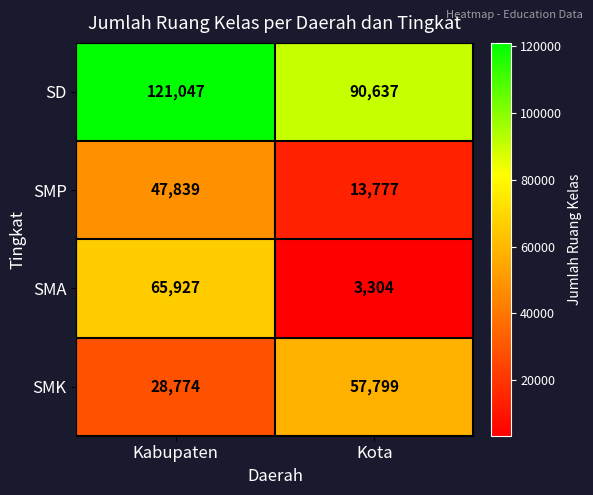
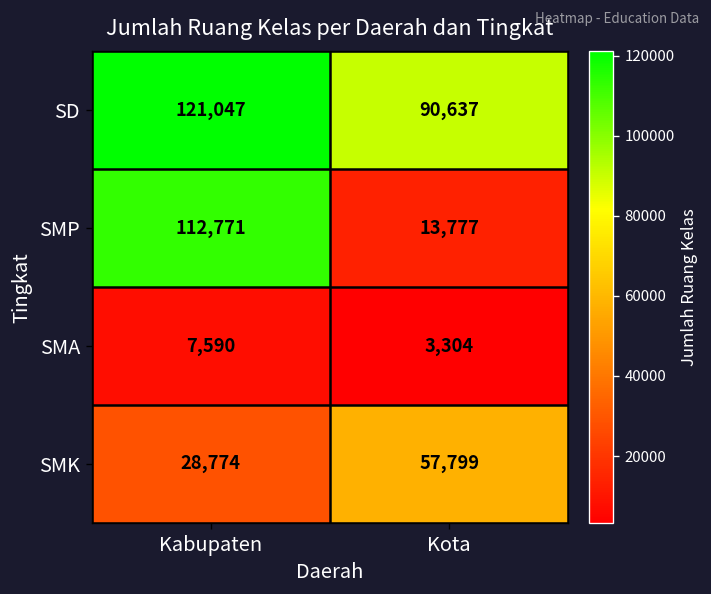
  {
    "SD": {
      "Kabupaten": "121,047",
      "Kota": "90,637"
    },
    "SMP": {
-     "Kabupaten": "47,839",
+     "Kabupaten": "112,771",
      "Kota": "13,777"
    },
    "SMA": {
-     "Kabupaten": "65,927",
+     "Kabupaten": "7,590",
      "Kota": "3,304"
    },
    "SMK": {
      "Kabupaten": "28,774",
      "Kota": "57,799"
    }
  }
